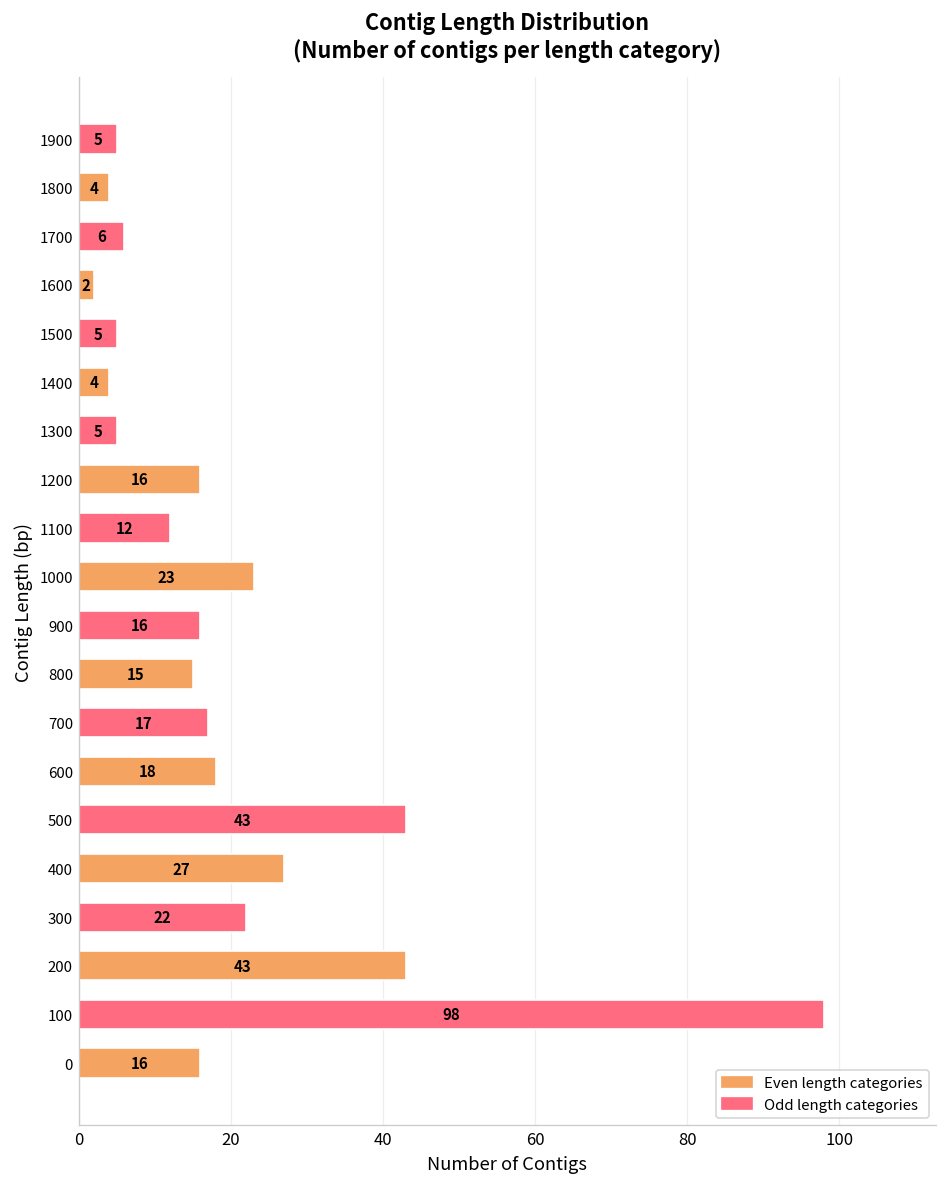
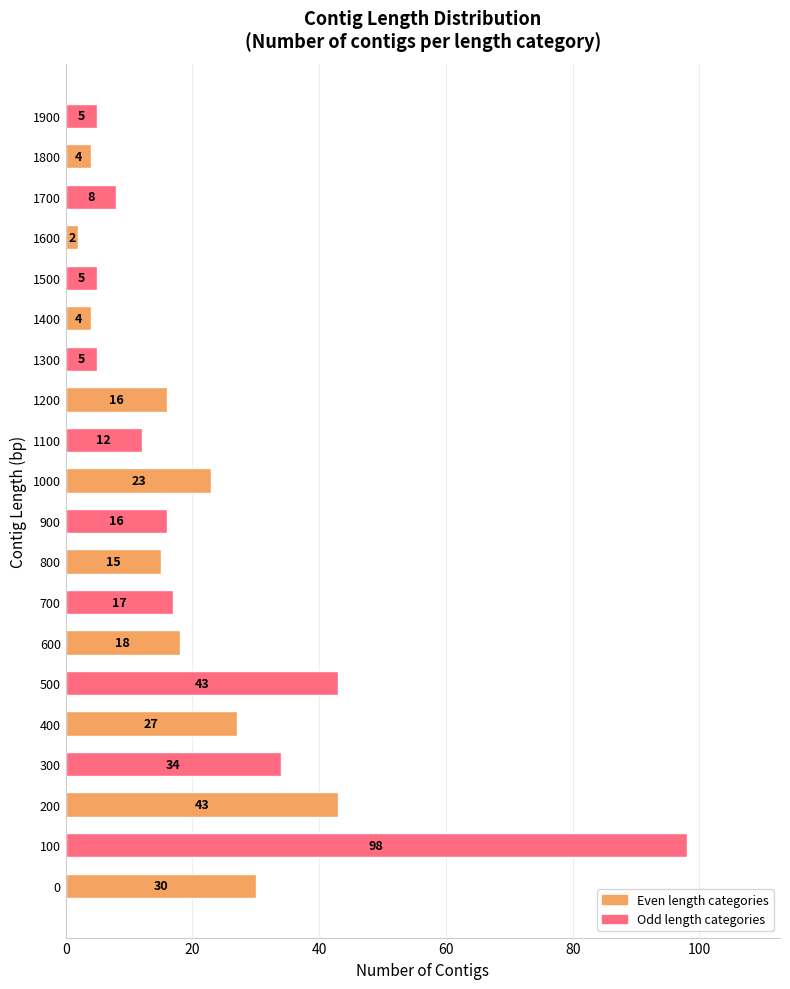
  {
    "1900": 5,
    "1800": 4,
-   "1700": 6,
+   "1700": 8,
    "1600": 2,
    "1500": 5,
    "1400": 4,
    "1300": 5,
    "1200": 16,
    "1100": 12,
    "1000": 23,
    "900": 16,
    "800": 15,
    "700": 17,
    "600": 18,
    "500": 43,
    "400": 27,
-   "300": 22,
+   "300": 34,
    "200": 43,
    "100": 98,
-   "0": 16
+   "0": 30
  }
